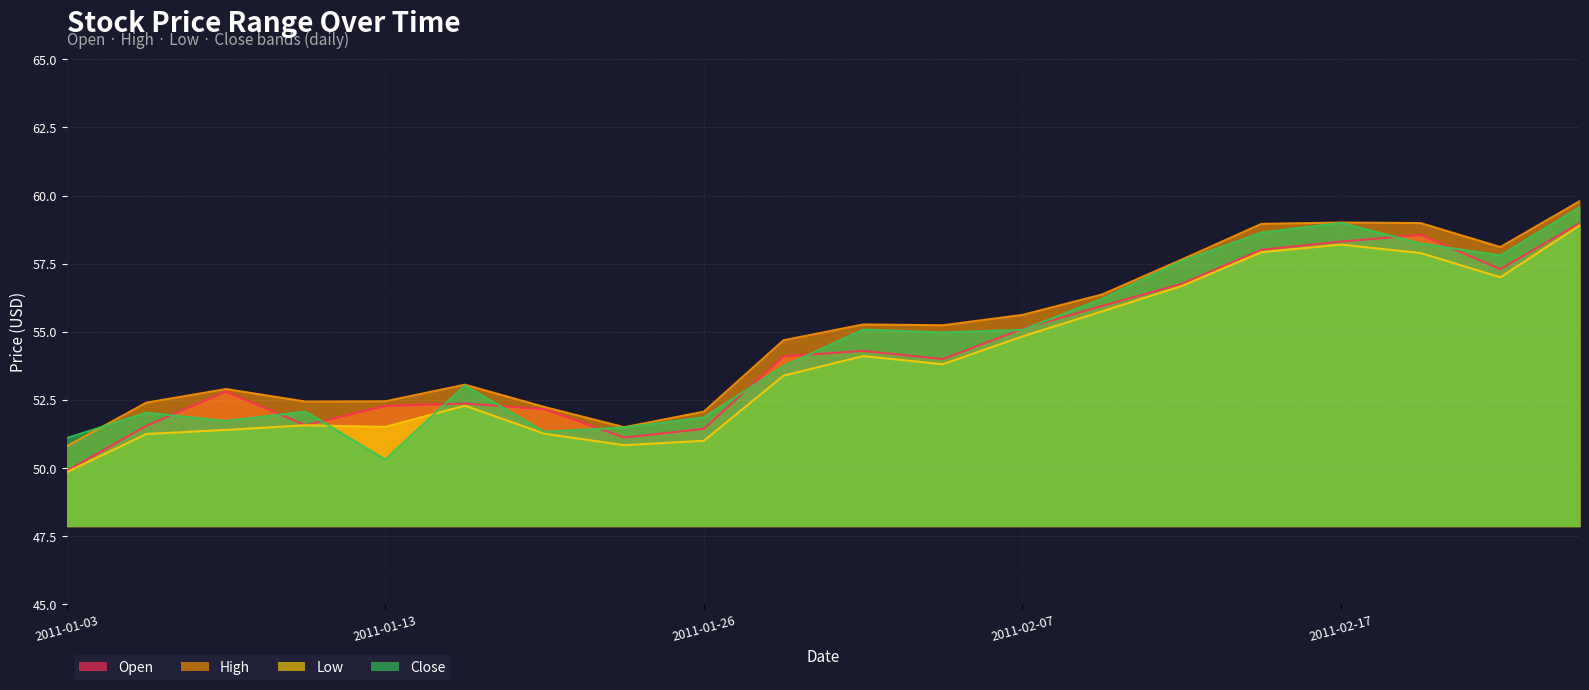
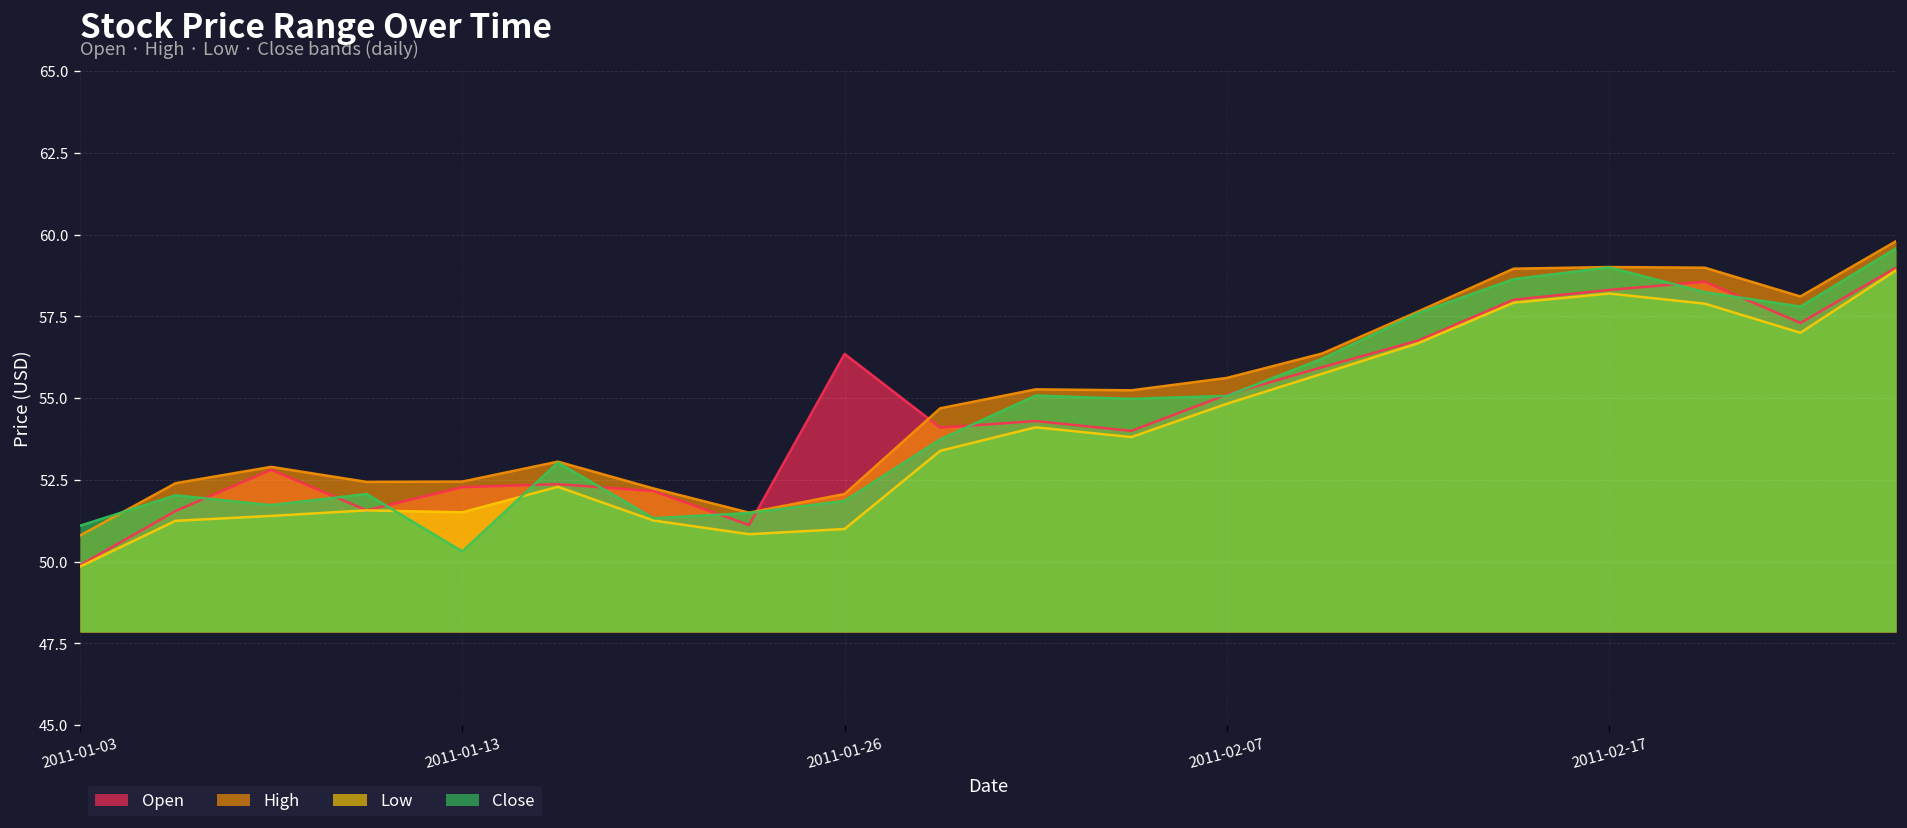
  {
    "Open": {
      "2011-01-13": 52.3,
-     "2011-01-26": 51.4,
+     "2011-01-26": 56.4,
      "2011-02-17": 58.3
    },
    "Close": {
      "2011-01-03": 51.1,
      "2011-01-13": 50.3,
      "2011-01-26": 51.9
    }
  }
